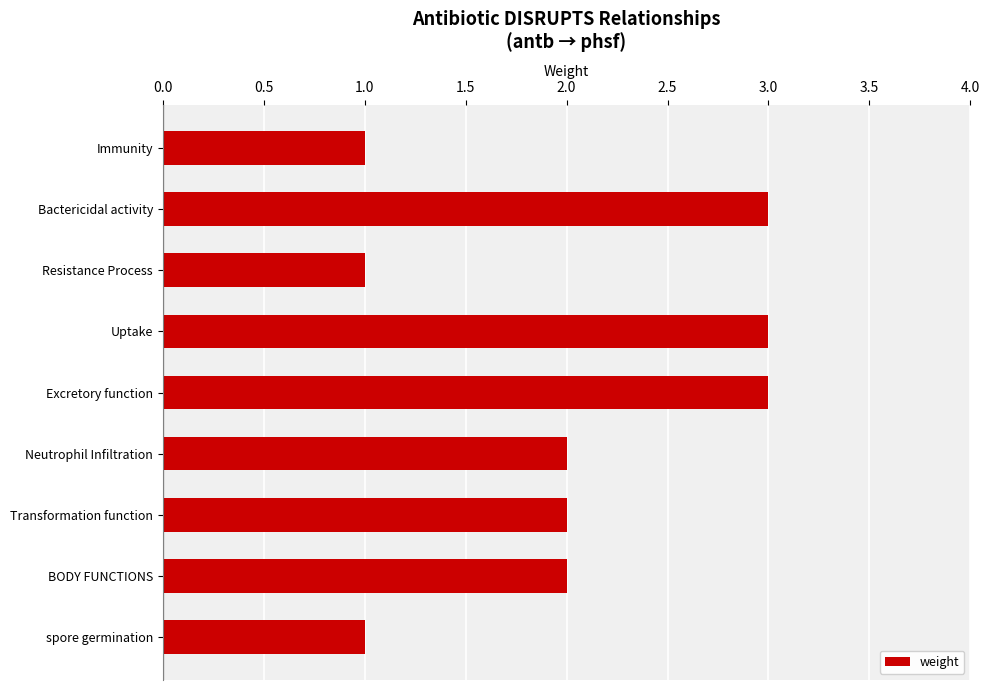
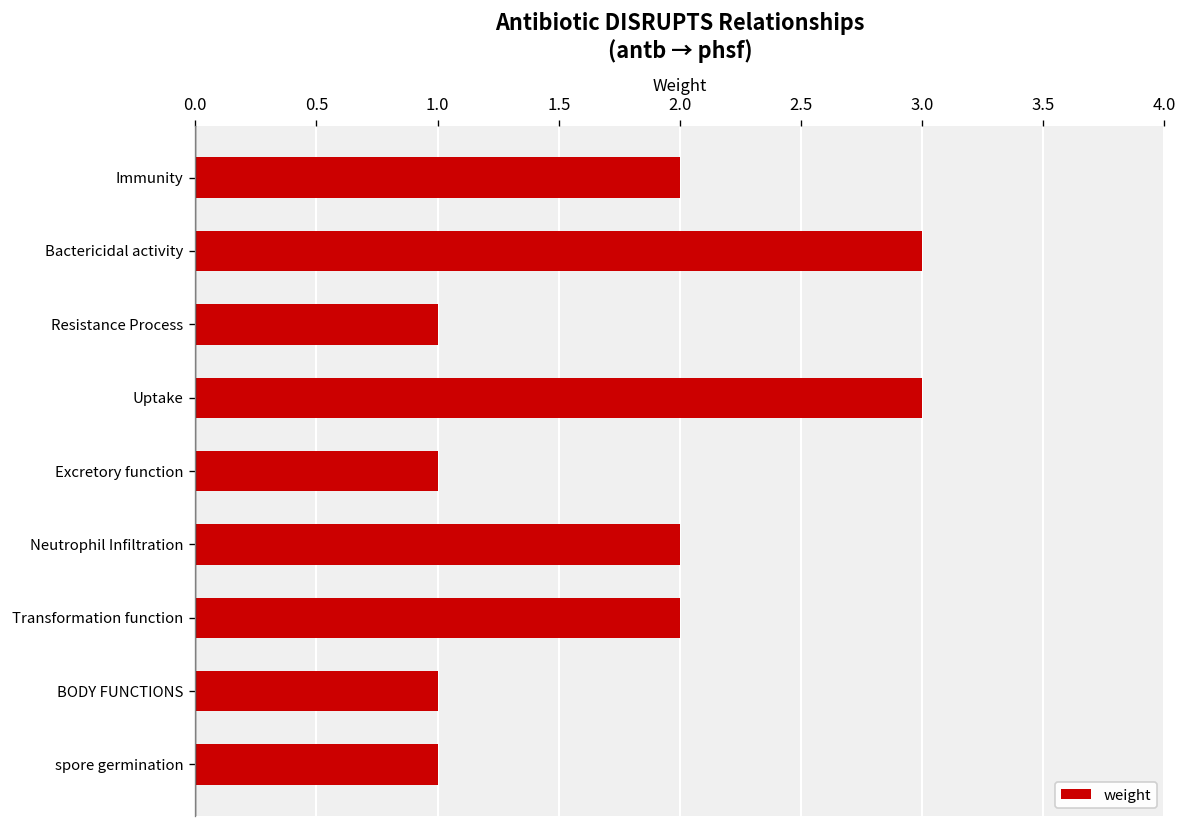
  {
-   "Immunity": 1,
+   "Immunity": 2,
    "Bactericidal activity": 3,
    "Resistance Process": 1,
    "Uptake": 3,
-   "Excretory function": 3,
+   "Excretory function": 1,
    "Neutrophil Infiltration": 2,
    "Transformation function": 2,
-   "BODY FUNCTIONS": 2,
+   "BODY FUNCTIONS": 1,
    "spore germination": 1
  }
